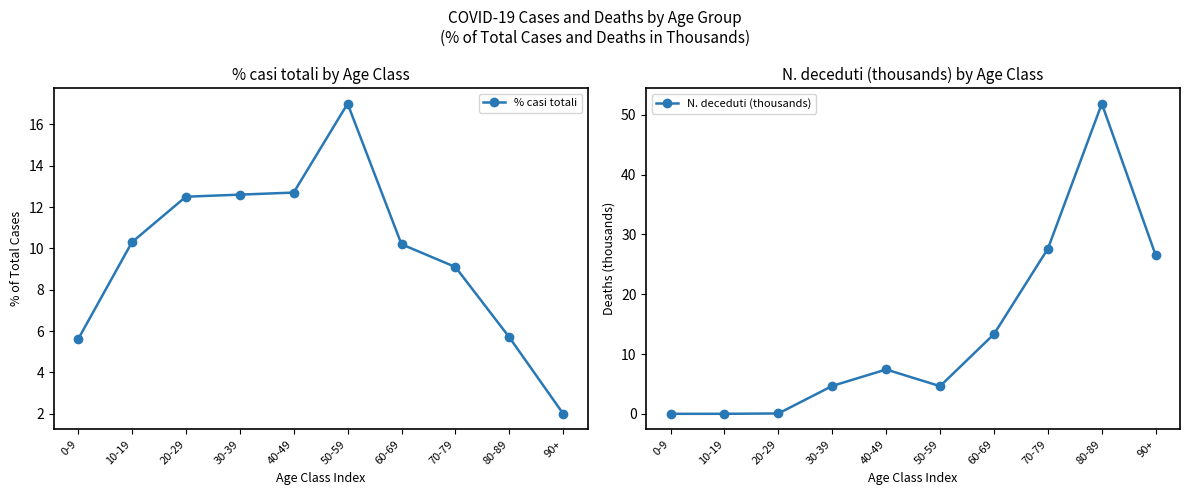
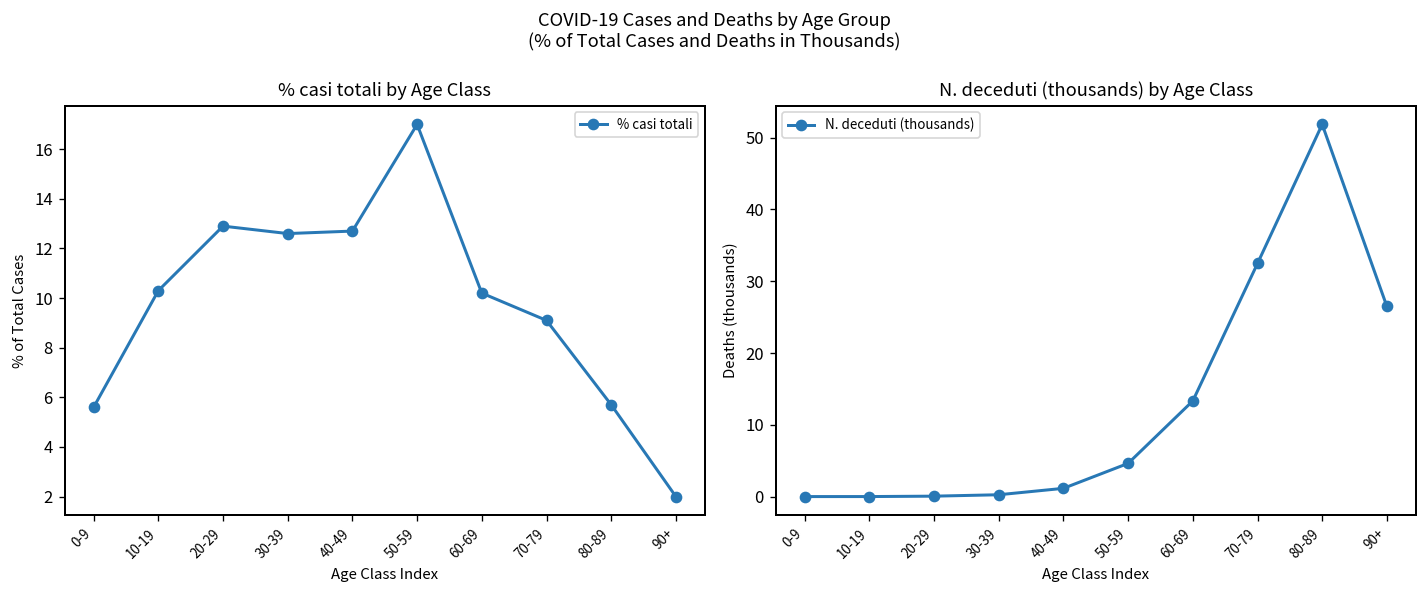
  {
    "% casi totali by Age Class": {
      "0-9": 5.6,
      "10-19": 10.3,
-     "20-29": 12.5,
+     "20-29": 12.9,
      "30-39": 12.6,
      "40-49": 12.7,
      "50-59": 17.0,
      "60-69": 10.2,
      "70-79": 9.1,
      "80-89": 5.7,
      "90+": 2.0
    },
    "N. deceduti (thousands) by Age Class": {
      "0-9": 0,
      "10-19": 0,
      "20-29": 0,
-     "30-39": 5,
-     "40-49": 7,
+     "30-39": 0,
+     "40-49": 1,
      "50-59": 5,
      "60-69": 13,
-     "70-79": 28,
+     "70-79": 32,
      "80-89": 52,
      "90+": 26
    }
  }
